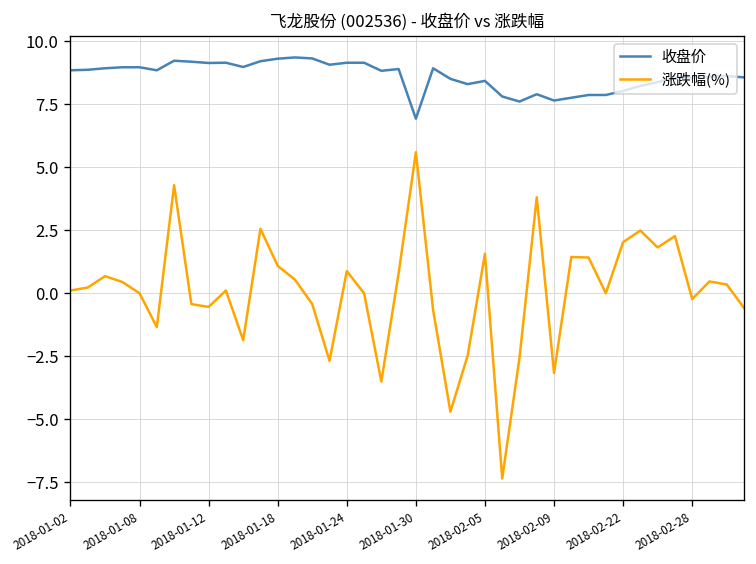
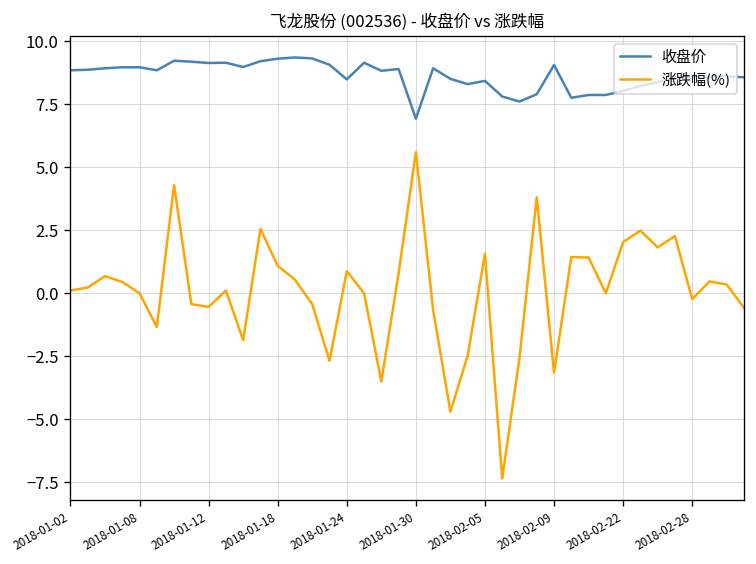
  {
    "收盘价": {
      "2018-01-02": 8.9,
      "2018-01-08": 9.0,
      "2018-01-12": 9.1,
      "2018-01-18": 9.3,
-     "2018-01-24": 9.2,
+     "2018-01-24": 8.5,
      "2018-01-30": 6.9,
      "2018-02-05": 8.4,
-     "2018-02-09": 7.7
+     "2018-02-09": 9.1
    },
    "涨跌幅(%)": {
      "2018-01-02": 0.1,
      "2018-01-08": 0.0,
      "2018-01-12": -0.5,
      "2018-01-18": 1.1,
      "2018-01-24": 0.9,
      "2018-01-30": 5.6,
      "2018-02-05": 1.6,
      "2018-02-09": -3.2,
      "2018-02-22": 2.0,
      "2018-02-28": -0.2
    }
  }
